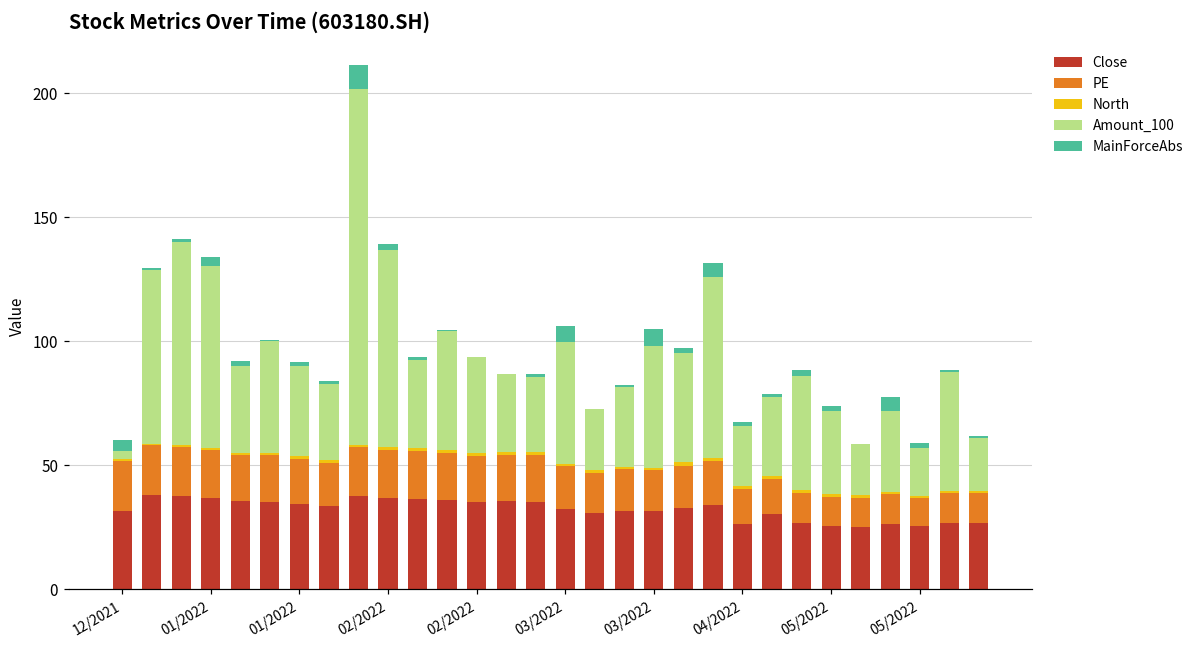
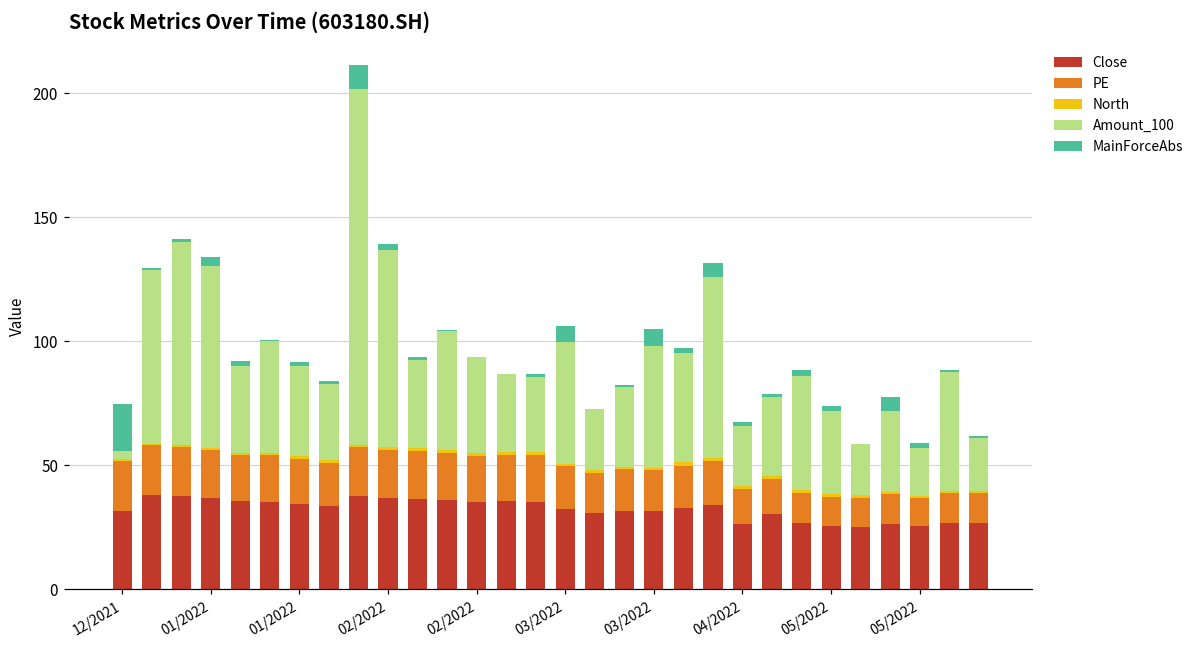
  {
    "Close": {
      "12/2021": 32,
      "04/2022": 26
    },
    "PE": {
      "12/2021": 20,
      "04/2022": 14
    },
    "North": {
      "04/2022": 1
    },
    "Amount_100": {
      "12/2021": 3,
      "04/2022": 24
    },
    "MainForceAbs": {
-     "12/2021": 5,
+     "12/2021": 19,
      "04/2022": 1
    }
  }
